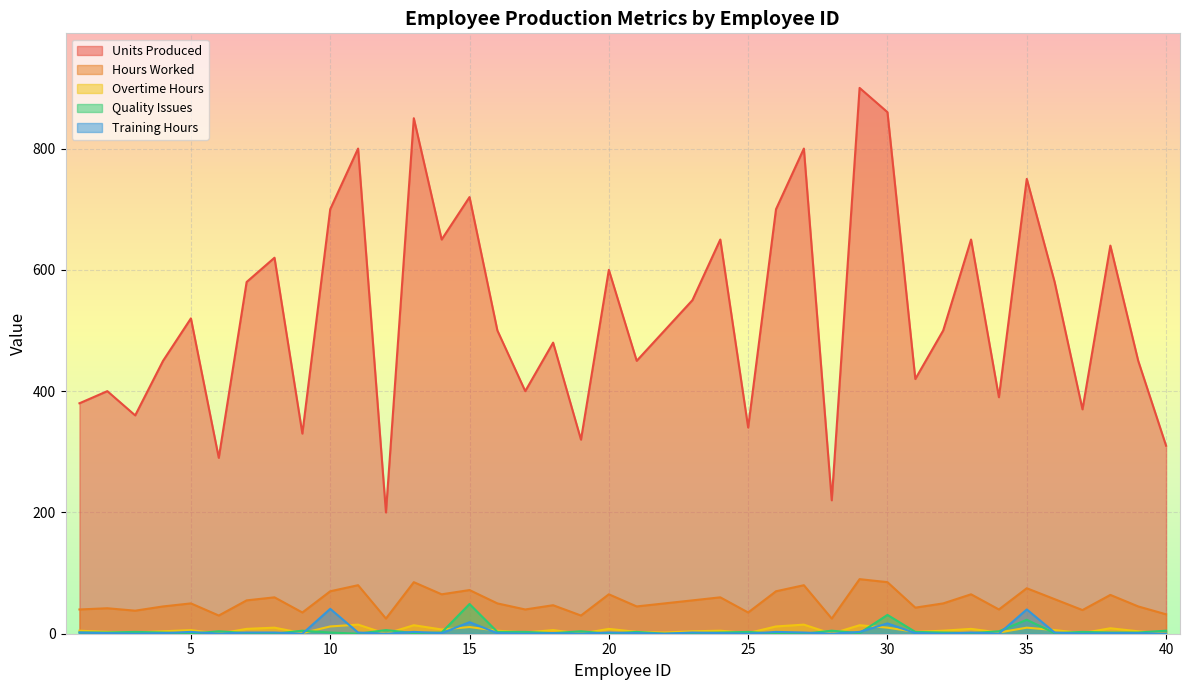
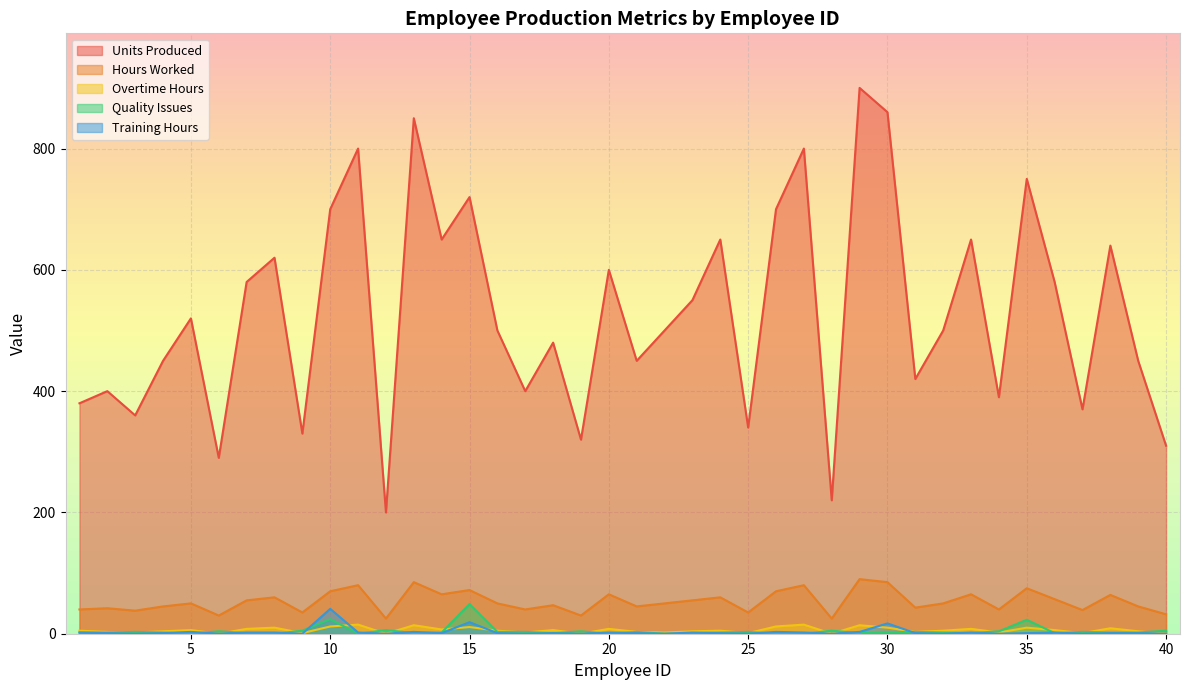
  {
    "Quality Issues": {
-     "10": 0,
+     "10": 20,
      "15": 50,
-     "30": 30,
+     "30": 0,
      "35": 20,
      "40": 10
    },
    "Training Hours": {
      "10": 40,
      "15": 20,
      "30": 20,
-     "35": 40
+     "35": 0
    }
  }
